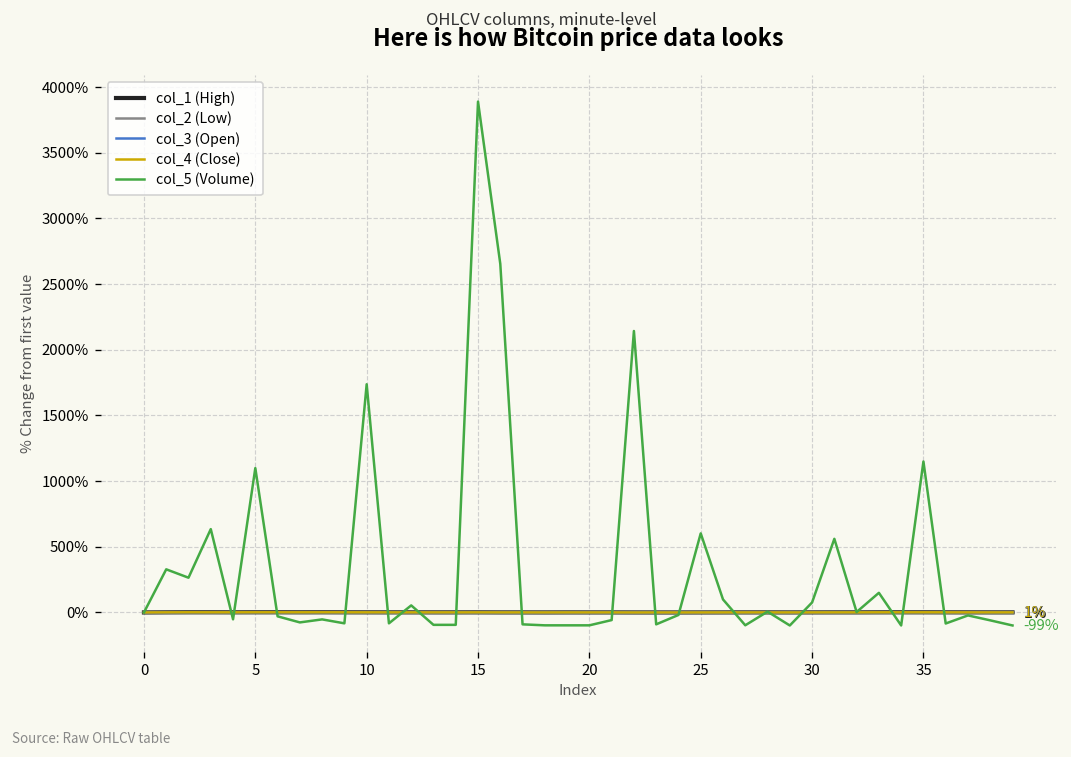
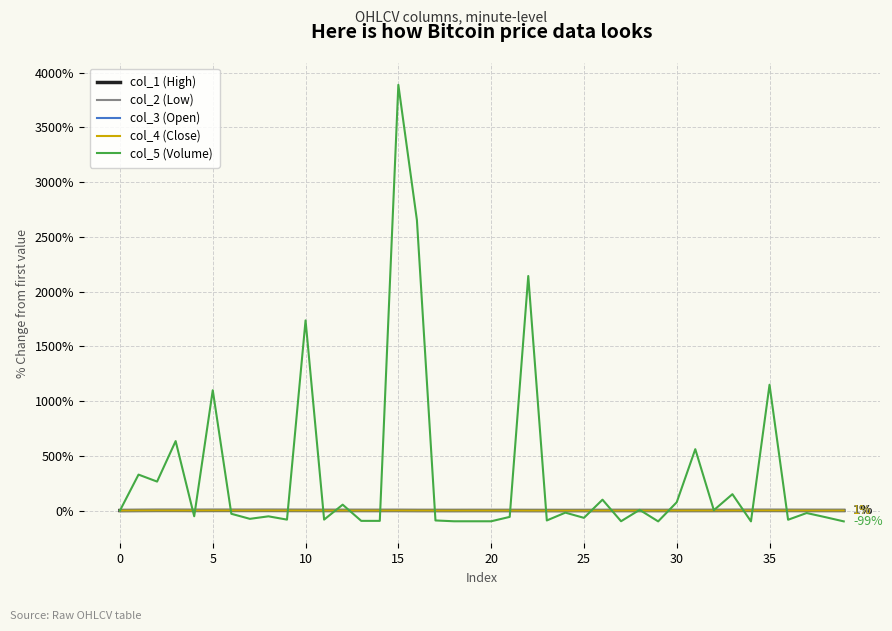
  {
    "col_5 (Volume)": {
      "5": "1100%",
      "10": "1740%",
      "15": "3890%",
      "20": "-100%",
-     "25": "600%",
+     "25": "-70%",
      "30": "80%",
      "35": "1150%"
    }
  }
